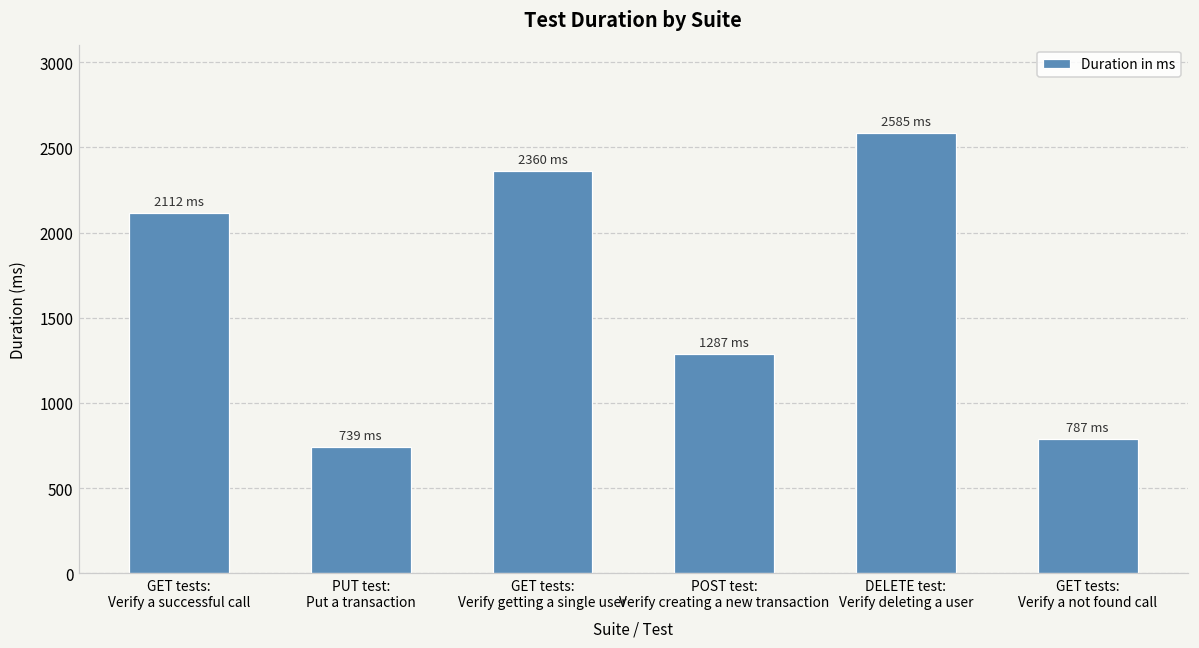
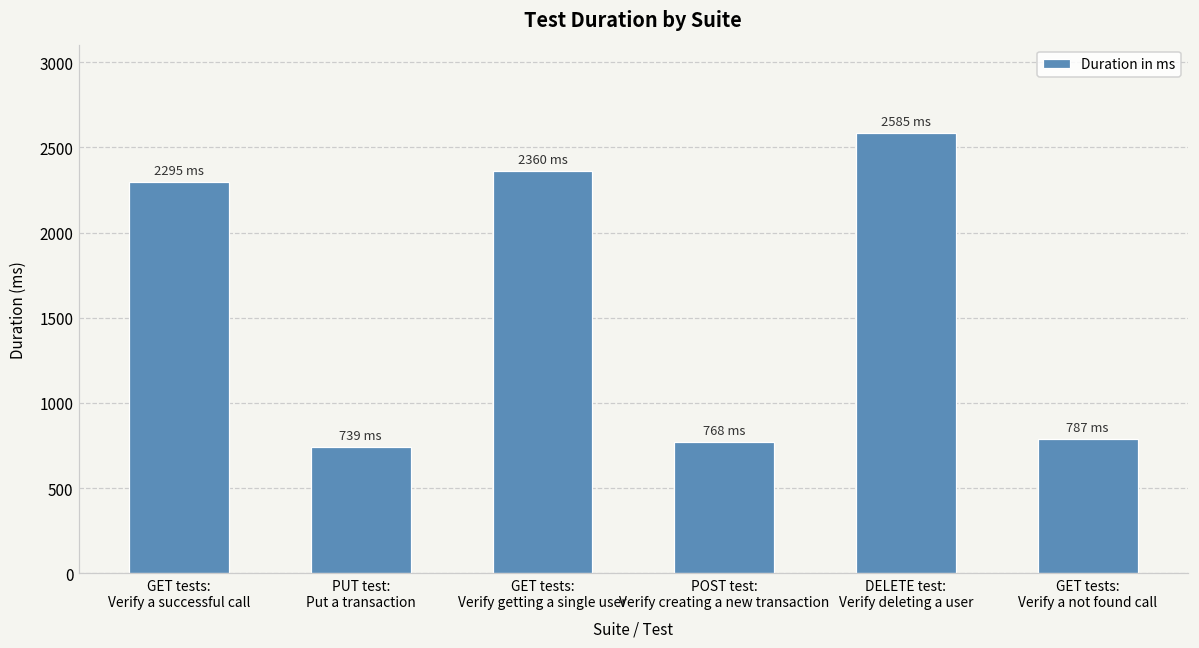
  {
-   "GET tests: Verify a successful call": 2112,
+   "GET tests: Verify a successful call": 2295,
    "PUT test: Put a transaction": 739,
    "GET tests: Verify getting a single user": 2360,
-   "POST test: Verify creating a new transaction": 1287,
+   "POST test: Verify creating a new transaction": 768,
    "DELETE test: Verify deleting a user": 2585,
    "GET tests: Verify a not found call": 787
  }
